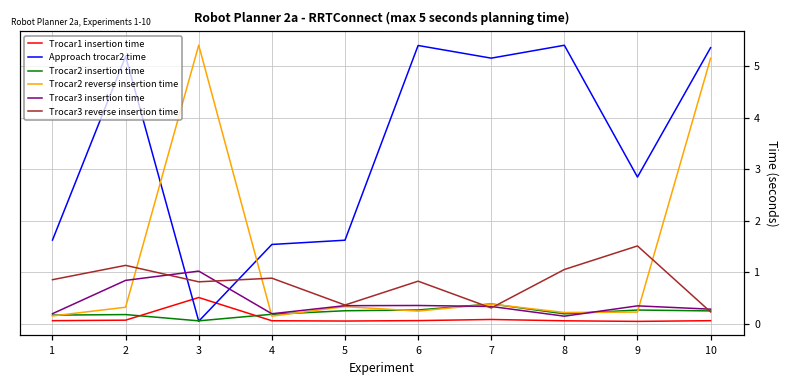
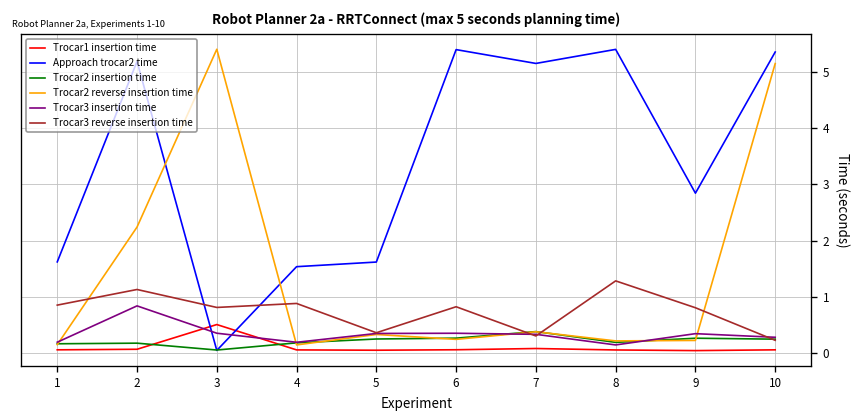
  {
    "Trocar1 insertion time": {
      "1": 0.1,
      "2": 0.1,
      "3": 0.5,
      "4": 0.1,
      "5": 0.1,
      "6": 0.1,
      "7": 0.1,
      "8": 0.1,
      "9": 0.0,
      "10": 0.1
    },
    "Approach trocar2 time": {
      "1": 1.6,
      "4": 1.5,
      "5": 1.6,
      "6": 5.4,
      "7": 5.2,
      "8": 5.4,
      "9": 2.8,
      "10": 5.4
    },
    "Trocar2 insertion time": {
      "2": 0.2,
      "5": 0.3
    },
    "Trocar2 reverse insertion time": {
-     "2": 0.3,
+     "2": 2.2,
      "3": 5.4,
      "10": 5.1
    },
    "Trocar3 insertion time": {
      "2": 0.8,
-     "3": 1.0,
+     "3": 0.4,
      "6": 0.4,
      "9": 0.3
    },
    "Trocar3 reverse insertion time": {
      "1": 0.9,
      "2": 1.1,
      "3": 0.8,
      "4": 0.9,
      "6": 0.8,
-     "8": 1.1,
-     "9": 1.5
+     "8": 1.3,
+     "9": 0.8
    }
  }
